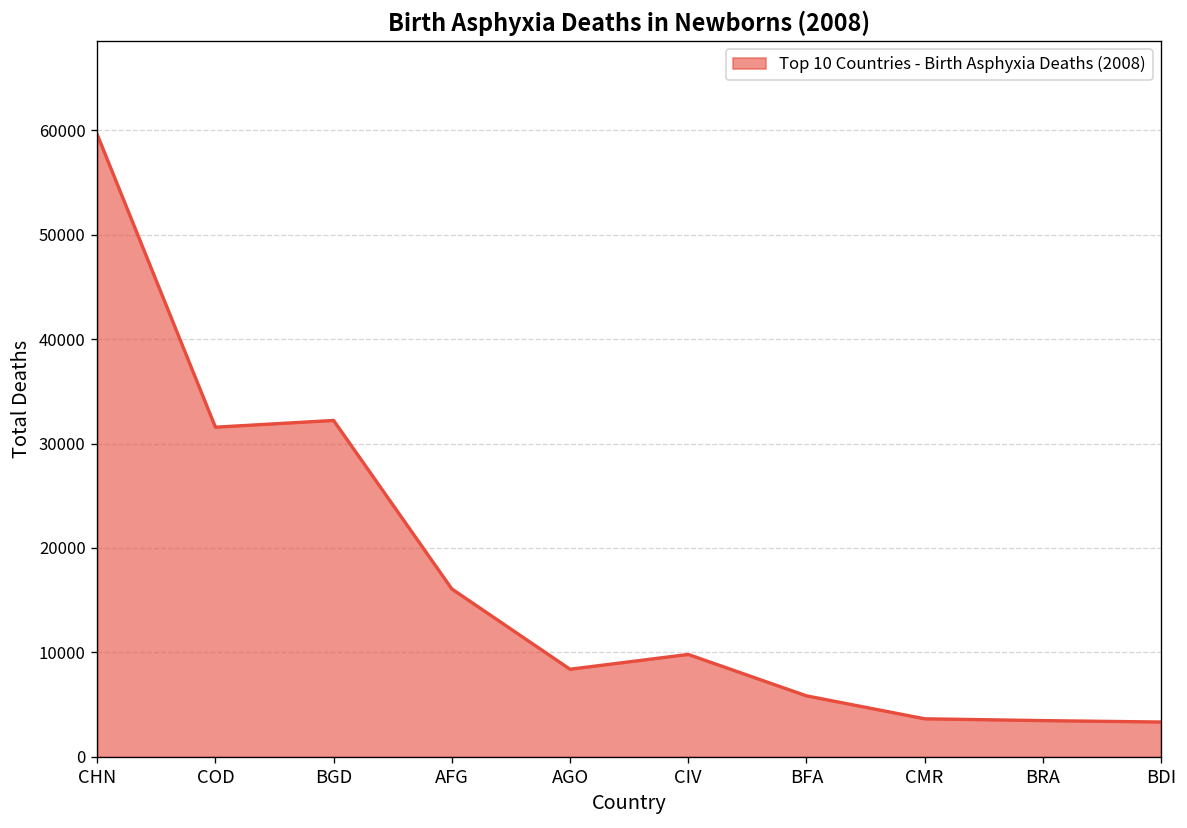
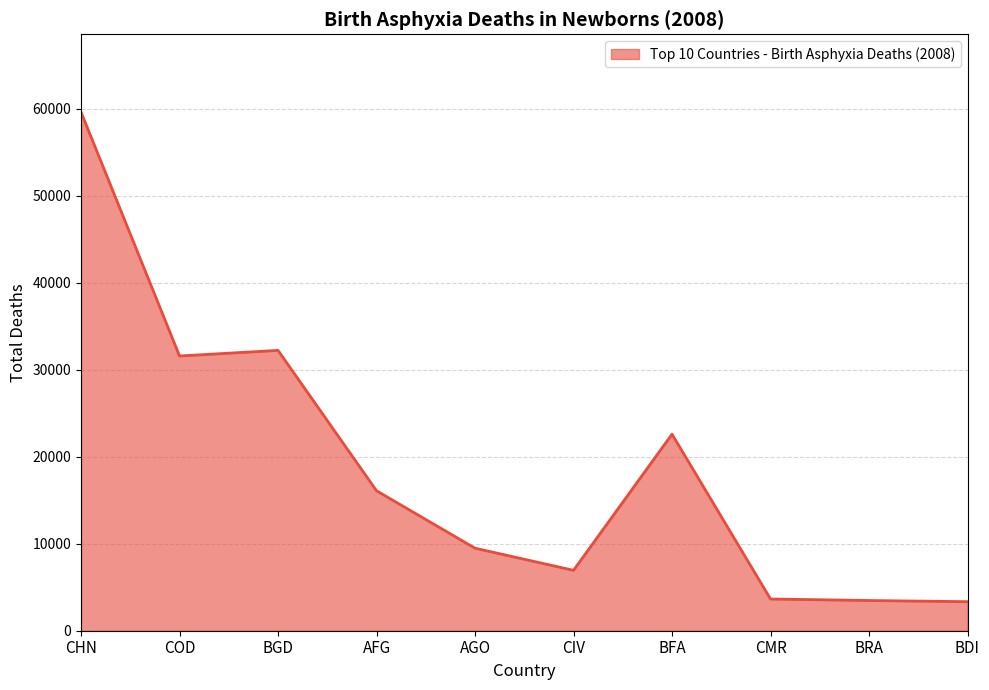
  {
    "CHN": 60000,
    "COD": 32000,
    "BGD": 32000,
    "AFG": 16000,
-   "AGO": 8000,
-   "CIV": 10000,
-   "BFA": 6000,
+   "AGO": 9000,
+   "CIV": 7000,
+   "BFA": 23000,
    "CMR": 4000,
    "BRA": 3000,
    "BDI": 3000
  }
